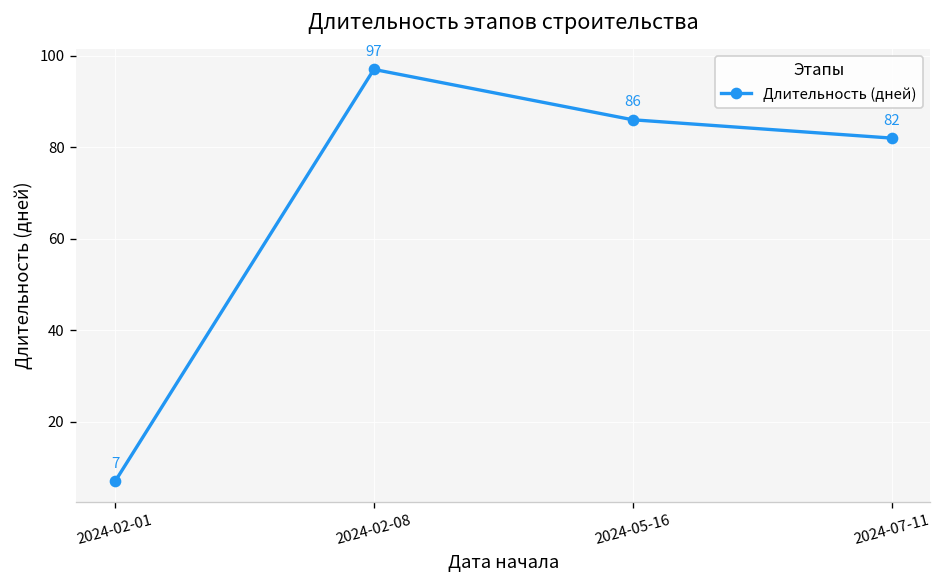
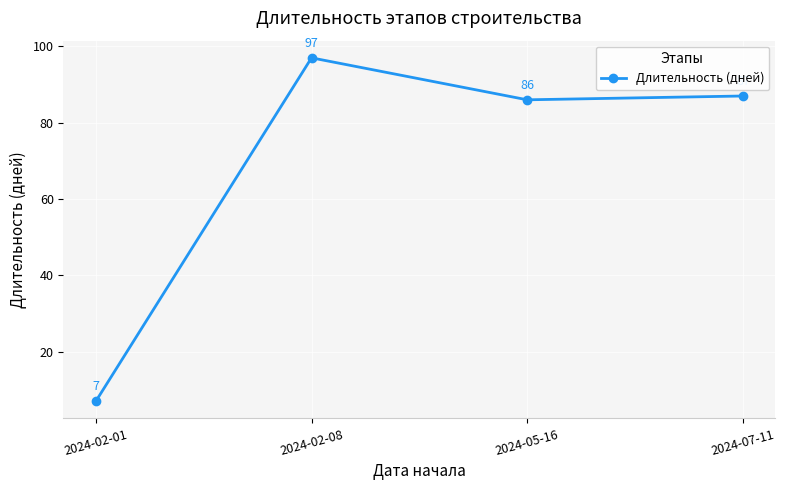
  {
-   "2024-07-11": 82
+   "2024-07-11": 87
  }
